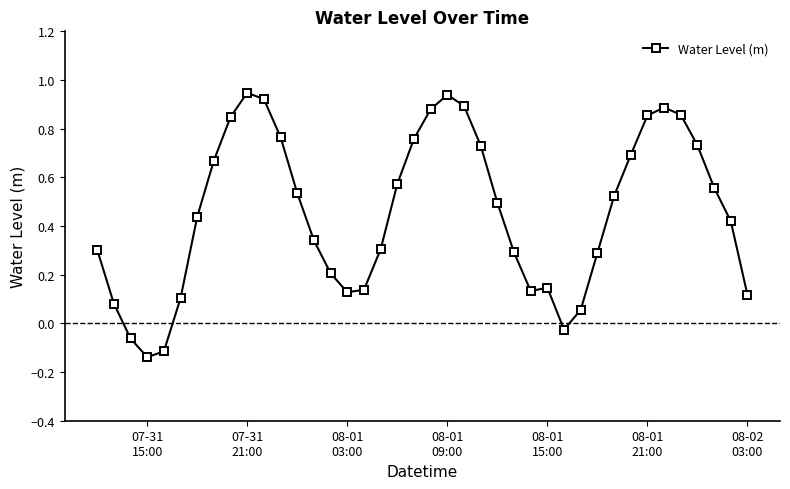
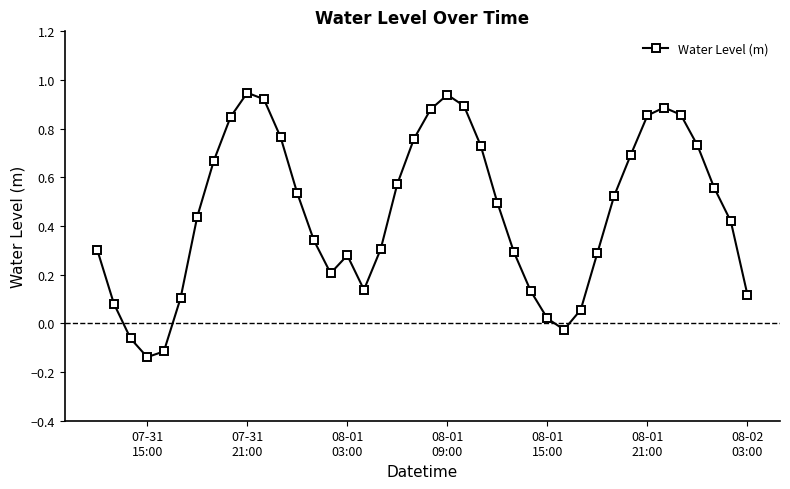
  {
    "07-31 15:00": -0.14,
    "07-31 21:00": 0.95,
-   "08-01 03:00": 0.13,
+   "08-01 03:00": 0.28,
    "08-01 09:00": 0.94,
-   "08-01 15:00": 0.15,
+   "08-01 15:00": 0.02,
    "08-01 21:00": 0.85,
    "08-02 03:00": 0.12
  }
